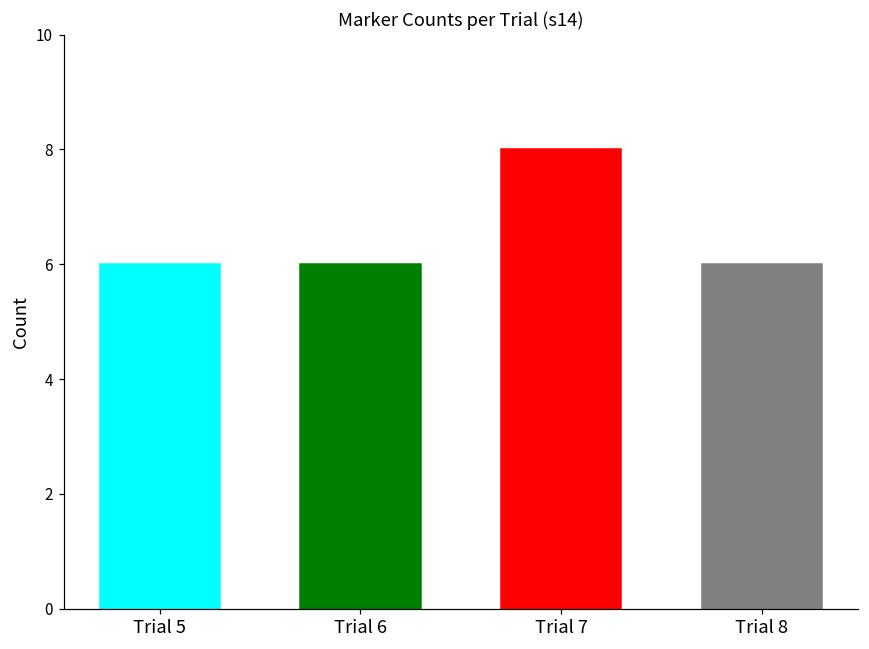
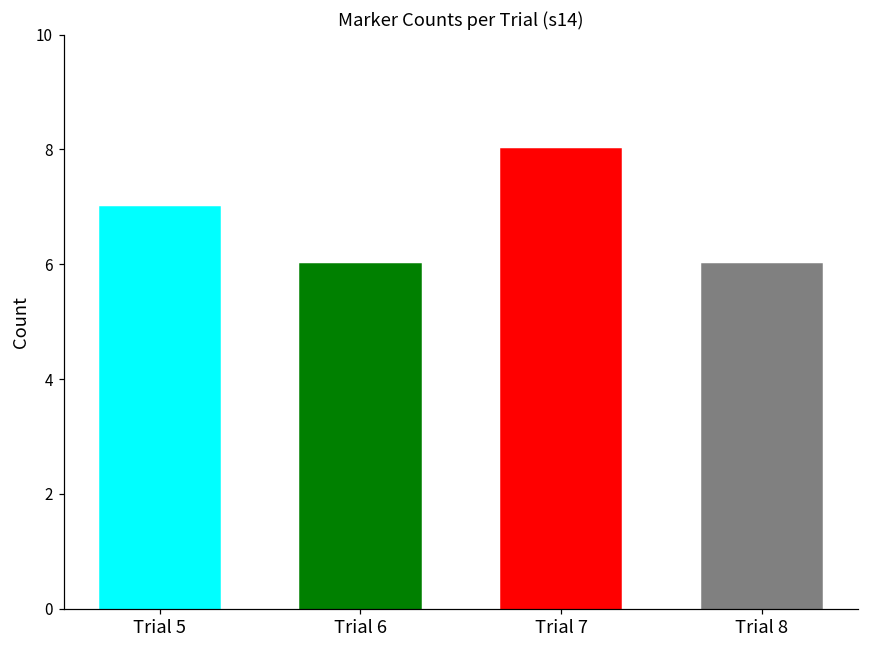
  {
-   "Trial 5": 6,
+   "Trial 5": 7,
    "Trial 6": 6,
    "Trial 7": 8,
    "Trial 8": 6
  }
